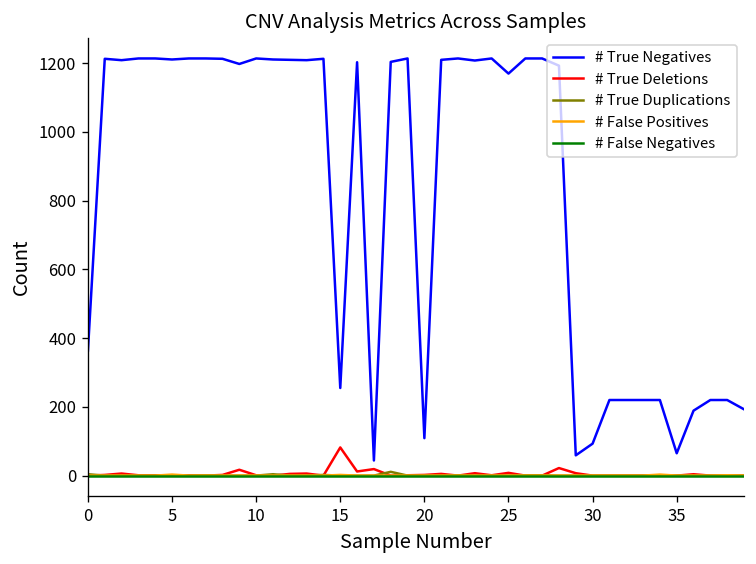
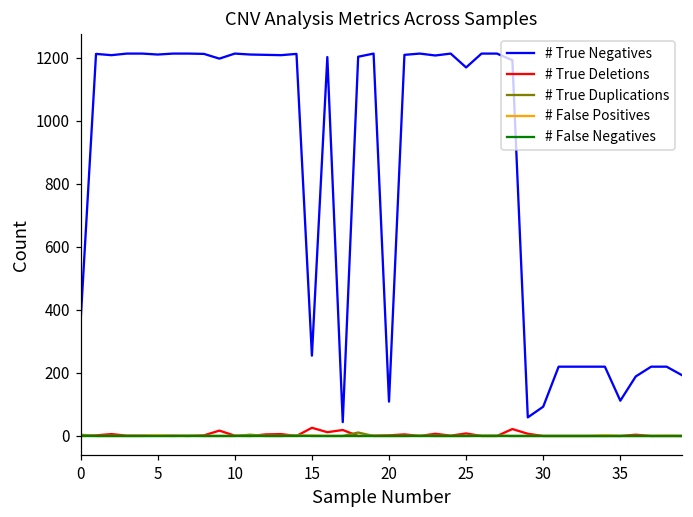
  {
    "# True Negatives": {
      "0": 360,
      "5": 1210,
      "10": 1210,
      "15": 260,
      "20": 110,
      "25": 1170,
      "30": 90,
-     "35": 70
+     "35": 110
    },
    "# True Deletions": {
-     "15": 80
+     "15": 30
    }
  }
